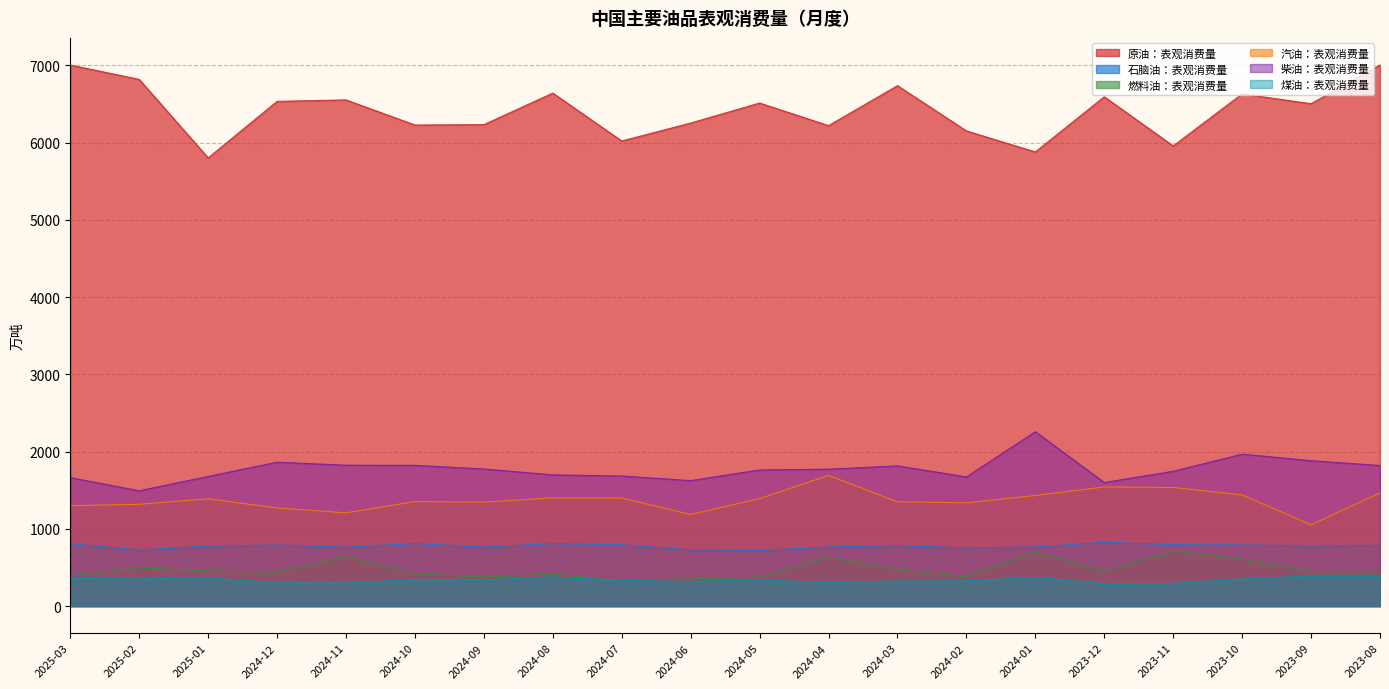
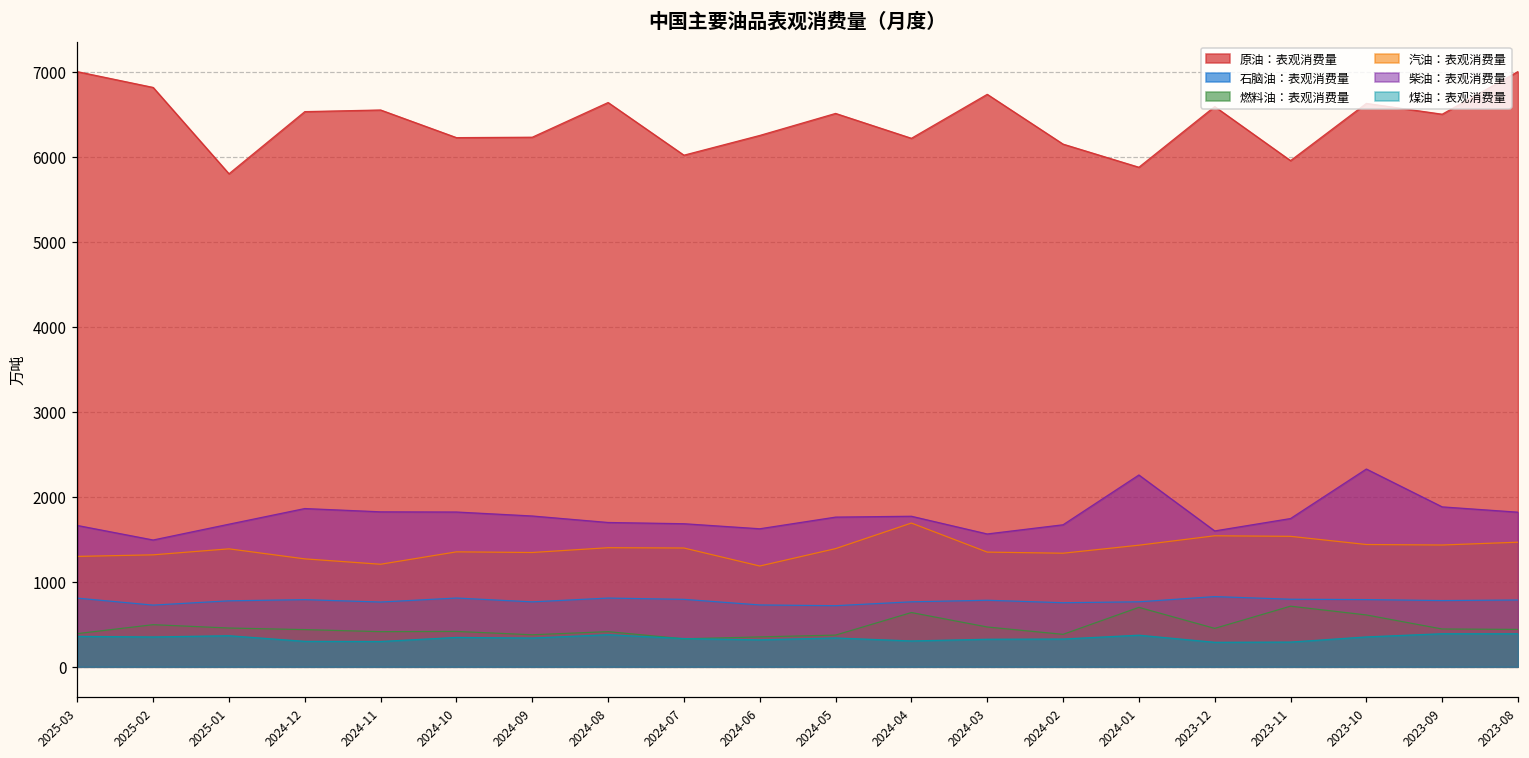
  {
    "原油：表观消费量": {
      "2025-03": 7000,
      "2025-02": 6800,
      "2025-01": 5800,
      "2024-12": 6500,
      "2024-11": 6600,
      "2024-10": 6200,
      "2024-09": 6200,
      "2024-08": 6600,
      "2024-07": 6000,
      "2024-06": 6300,
      "2024-05": 6500,
      "2024-04": 6200,
      "2024-03": 6700,
      "2024-02": 6200,
      "2024-01": 5900,
      "2023-12": 6600,
      "2023-11": 6000,
      "2023-09": 6500,
      "2023-08": 7000
    },
    "燃料油：表观消费量": {
      "2025-02": 500,
      "2025-01": 500,
      "2024-12": 400,
-     "2024-11": 600,
+     "2024-11": 400,
      "2024-10": 400,
      "2024-09": 400,
      "2024-08": 400,
      "2024-06": 400,
      "2024-05": 400,
      "2024-04": 600,
      "2024-03": 500,
      "2024-02": 400,
      "2024-01": 700,
      "2023-12": 500,
      "2023-11": 700,
      "2023-10": 600,
      "2023-09": 400,
      "2023-08": 400
    },
    "汽油：表观消费量": {
      "2025-03": 1300,
      "2025-02": 1300,
      "2025-01": 1400,
      "2024-12": 1300,
      "2024-11": 1200,
      "2024-10": 1400,
      "2024-09": 1300,
      "2024-08": 1400,
      "2024-07": 1400,
      "2024-06": 1200,
      "2024-05": 1400,
      "2024-04": 1700,
      "2024-03": 1300,
      "2024-02": 1300,
      "2024-01": 1400,
      "2023-12": 1500,
      "2023-11": 1500,
      "2023-10": 1400,
-     "2023-09": 1100,
+     "2023-09": 1400,
      "2023-08": 1500
    },
    "柴油：表观消费量": {
      "2025-03": 1700,
      "2025-02": 1500,
      "2025-01": 1700,
      "2024-12": 1900,
      "2024-11": 1800,
      "2024-10": 1800,
      "2024-09": 1800,
      "2024-08": 1700,
      "2024-07": 1700,
      "2024-06": 1600,
      "2024-05": 1800,
      "2024-04": 1800,
-     "2024-03": 1800,
+     "2024-03": 1600,
      "2024-02": 1700,
      "2024-01": 2300,
      "2023-12": 1600,
      "2023-11": 1700,
-     "2023-10": 2000,
+     "2023-10": 2300,
      "2023-09": 1900,
      "2023-08": 1800
    }
  }
